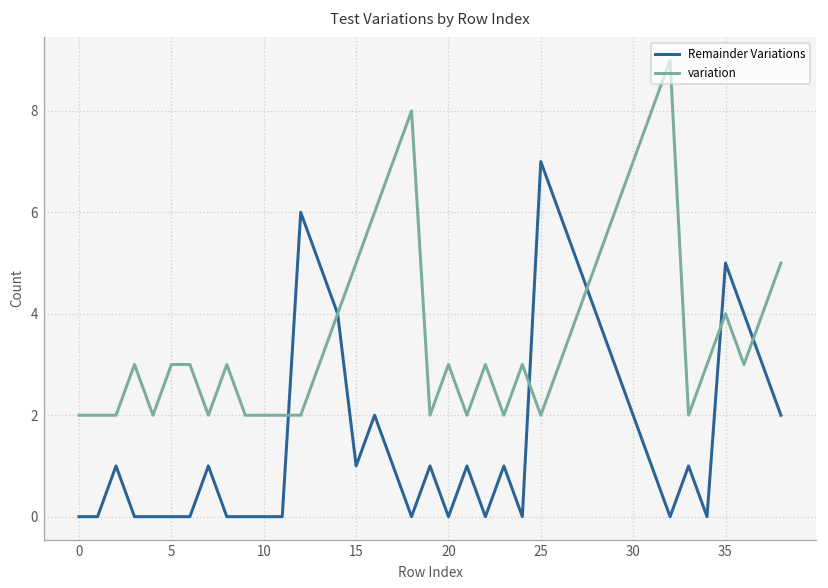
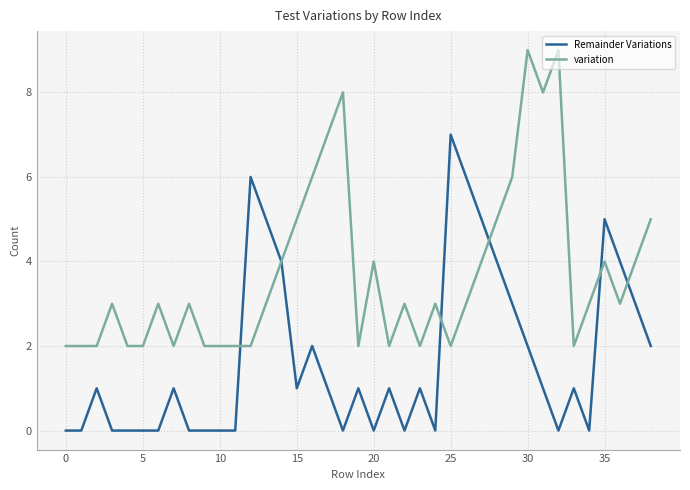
  {
    "Remainder Variations": {
      "0": 0,
      "5": 0,
      "10": 0,
      "15": 1,
      "20": 0,
      "25": 7,
      "30": 2,
      "35": 5
    },
    "variation": {
      "0": 2,
-     "5": 3,
+     "5": 2,
      "10": 2,
      "15": 5,
-     "20": 3,
+     "20": 4,
      "25": 2,
-     "30": 7,
+     "30": 9,
      "35": 4
    }
  }
